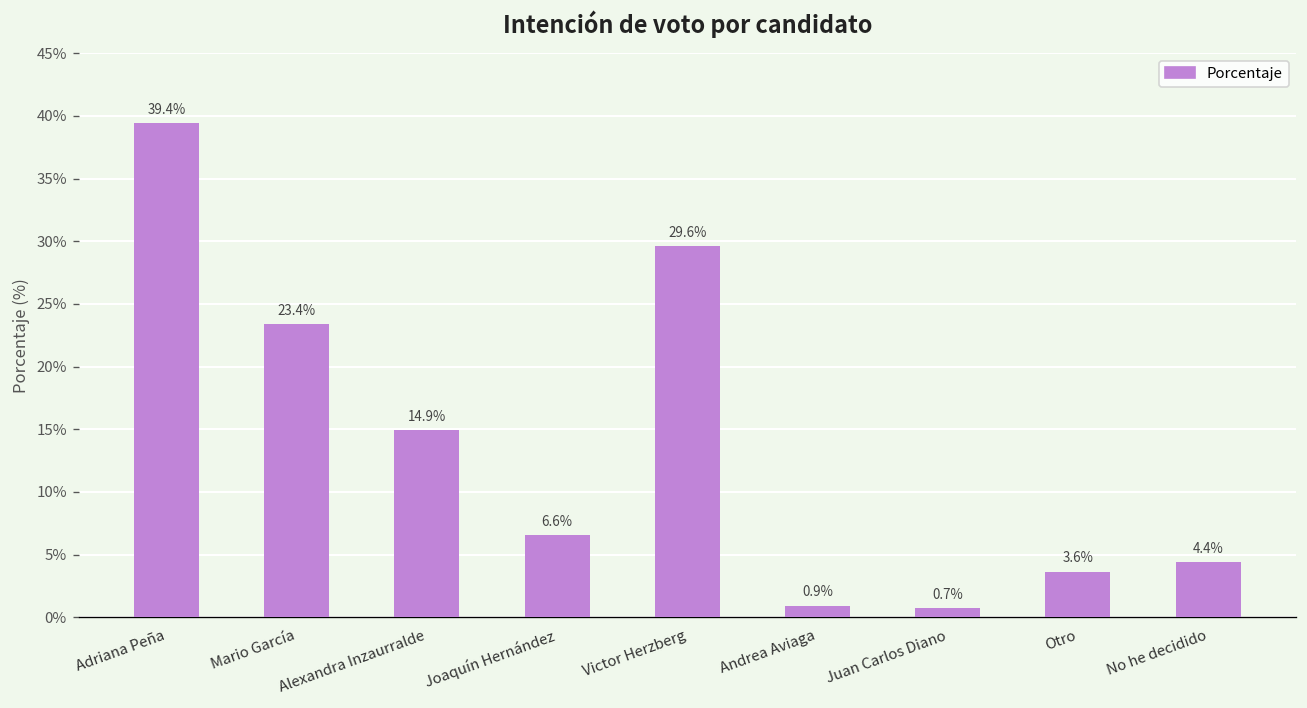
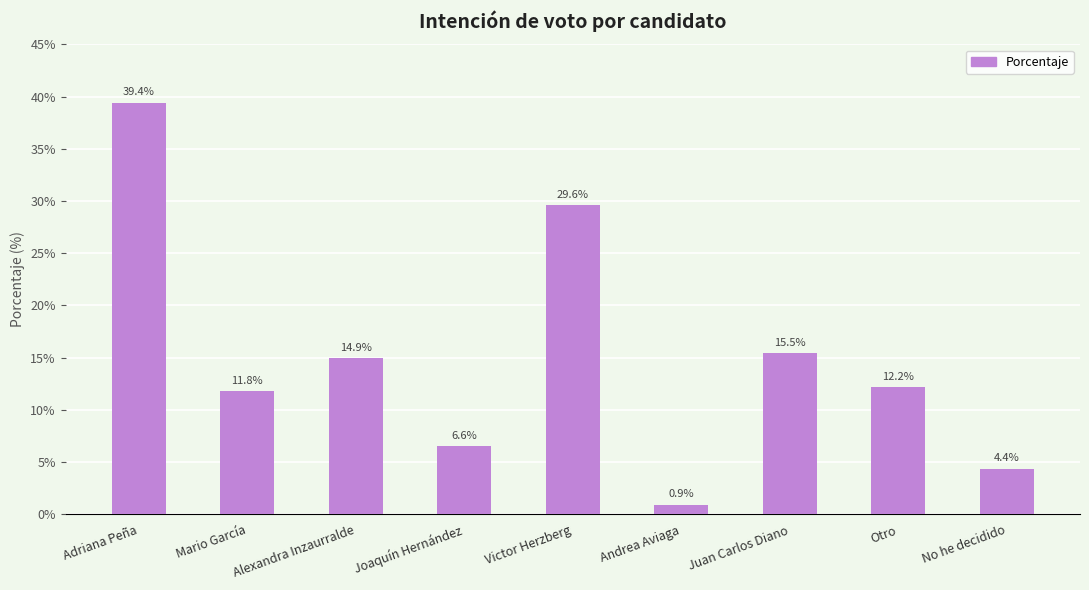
  {
    "Adriana Peña": "39.4%",
-   "Mario García": "23.4%",
+   "Mario García": "11.8%",
    "Alexandra Inzaurralde": "14.9%",
    "Joaquín Hernández": "6.6%",
    "Victor Herzberg": "29.6%",
    "Andrea Aviaga": "0.9%",
-   "Juan Carlos Diano": "0.7%",
-   "Otro": "3.6%",
+   "Juan Carlos Diano": "15.5%",
+   "Otro": "12.2%",
    "No he decidido": "4.4%"
  }
